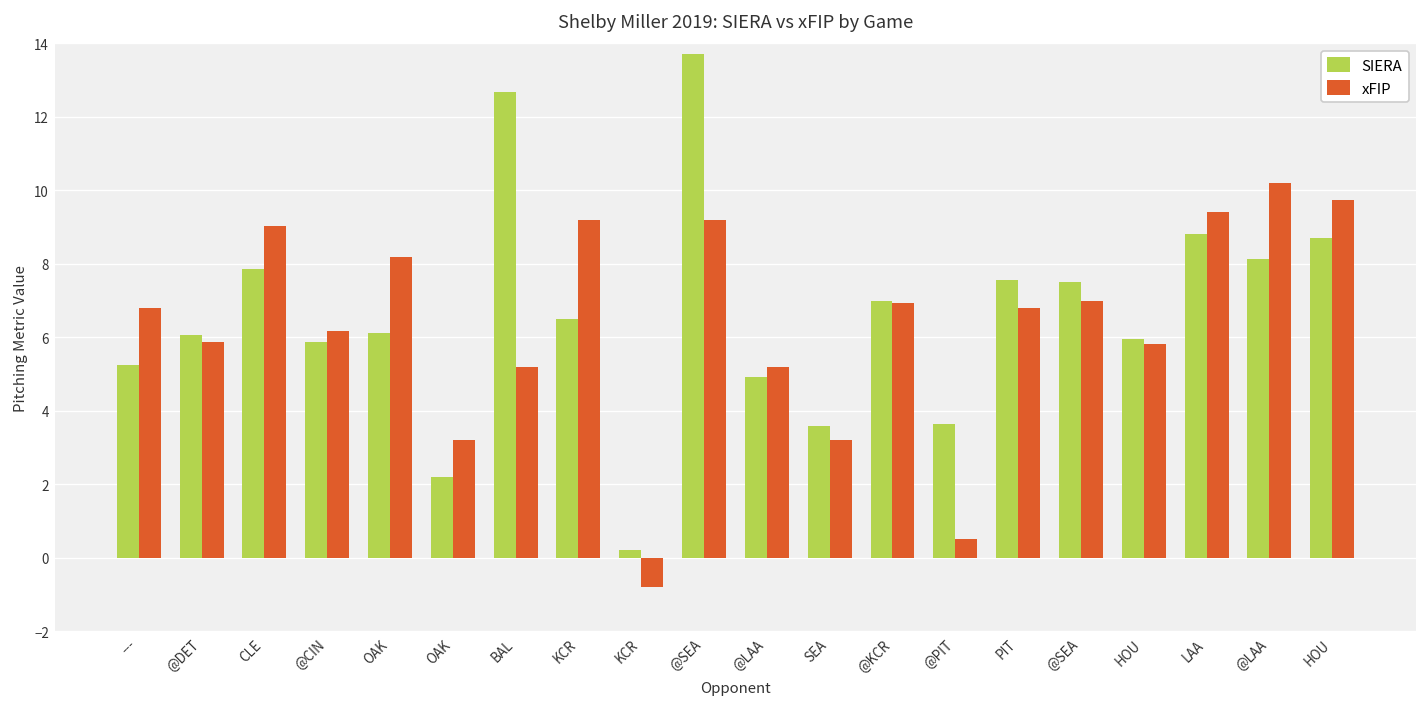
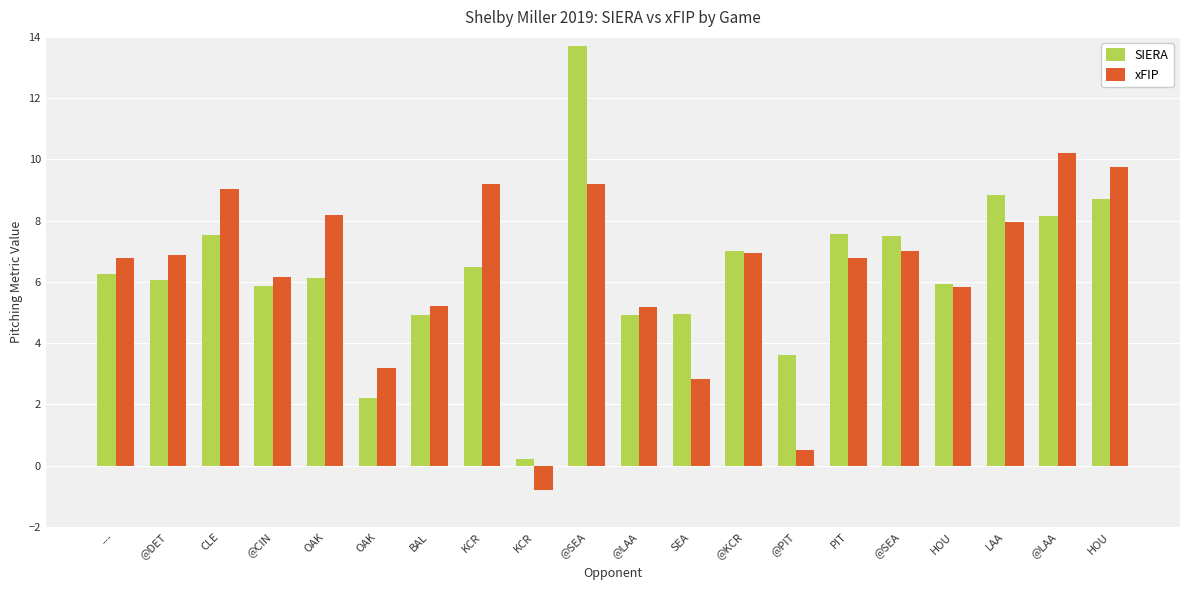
  {
    "SIERA": {
-     "---": 5.3,
+     "---": 6.3,
      "@DET": 6.1,
-     "CLE": 7.9,
+     "CLE": 7.5,
      "@CIN": 5.9,
-     "BAL": 12.7,
-     "SEA": 3.6,
+     "BAL": 4.9,
+     "SEA": 4.9,
      "@KCR": 7.0,
      "@PIT": 3.6,
      "PIT": 7.6,
      "LAA": 8.8
    },
    "xFIP": {
      "---": 6.8,
-     "@DET": 5.9,
+     "@DET": 6.9,
      "CLE": 9.0,
      "@CIN": 6.2,
      "BAL": 5.2,
-     "SEA": 3.2,
+     "SEA": 2.8,
      "@KCR": 6.9,
      "@PIT": 0.5,
      "PIT": 6.8,
-     "LAA": 9.4
+     "LAA": 8.0
    }
  }
